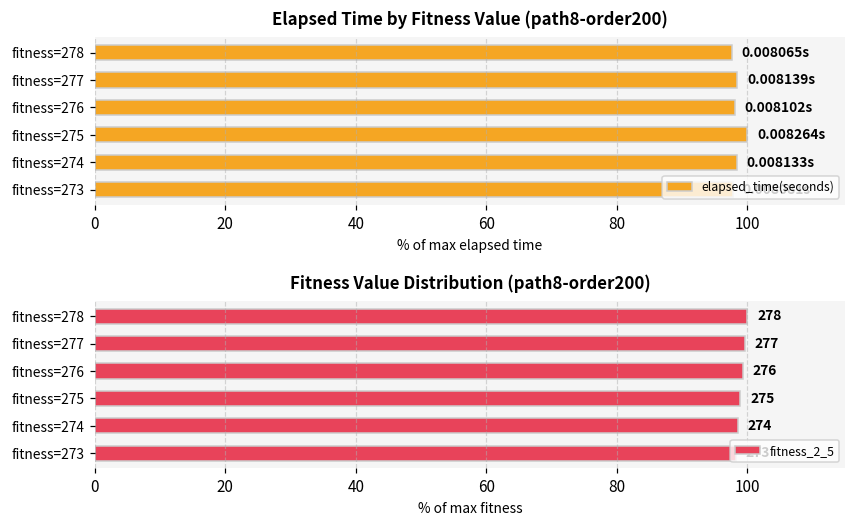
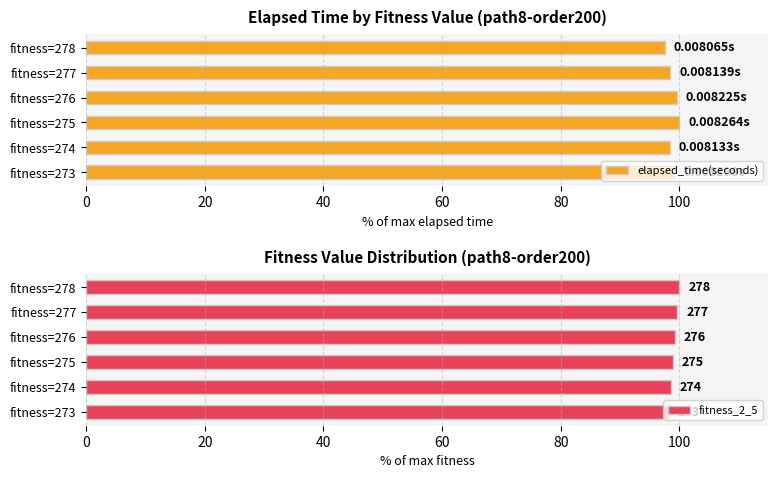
  {
    "Elapsed Time by Fitness Value (path8-order200)": {
-     "fitness=276": "0.008102s",
-     "fitness=273": "0.008081s"
+     "fitness=276": "0.008225s",
+     "fitness=273": "0.008198s"
    }
  }
